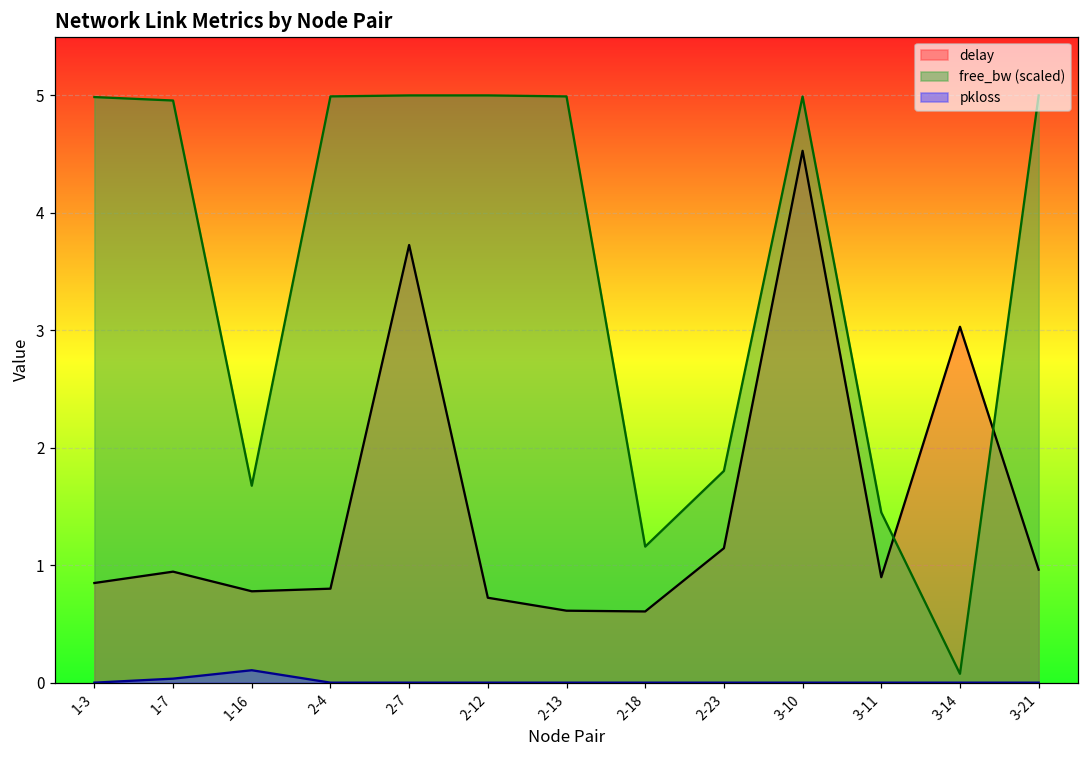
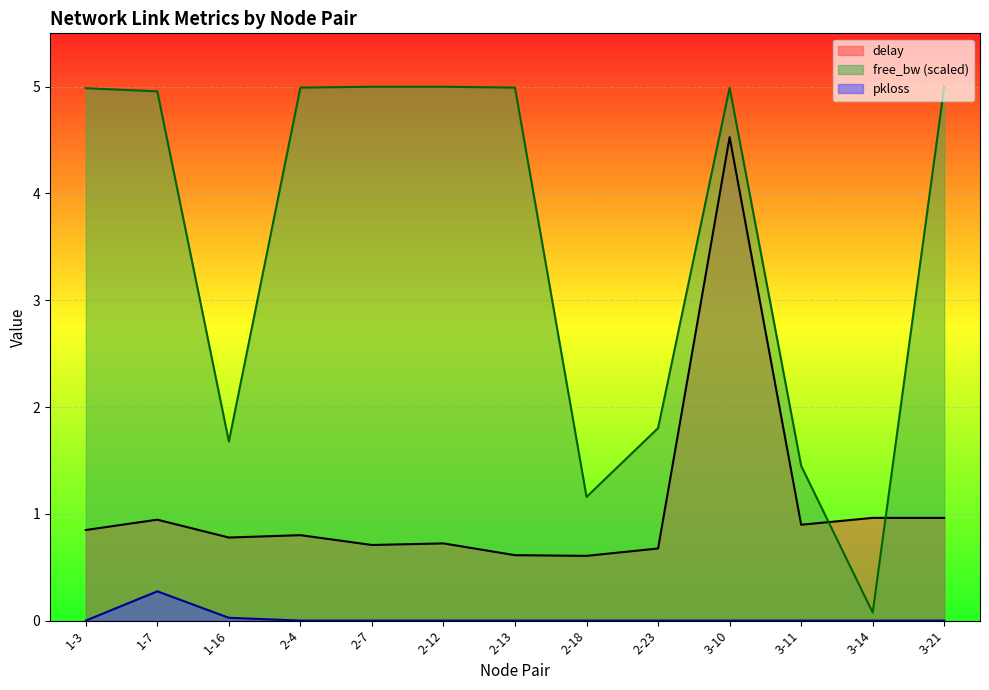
  {
    "delay": {
      "1-3": 0.85,
      "1-7": 0.94,
      "1-16": 0.78,
      "2-4": 0.80,
-     "2-7": 3.73,
+     "2-7": 0.71,
      "2-12": 0.72,
      "2-13": 0.61,
      "2-18": 0.61,
-     "2-23": 1.14,
+     "2-23": 0.68,
      "3-10": 4.53,
      "3-11": 0.90,
-     "3-14": 3.03,
+     "3-14": 0.96,
      "3-21": 0.96
    },
    "free_bw (scaled)": {
      "1-3": 4.99,
      "1-7": 4.96,
      "1-16": 1.68,
      "2-4": 4.99,
      "2-7": 5.00,
      "2-12": 5.00,
      "2-13": 4.99,
      "2-18": 1.16,
      "2-23": 1.80,
      "3-10": 4.99,
      "3-11": 1.45,
      "3-14": 0.08
    },
    "pkloss": {
      "1-3": 0.00,
-     "1-7": 0.03,
-     "1-16": 0.11,
+     "1-7": 0.27,
+     "1-16": 0.03,
      "2-4": 0.00,
      "2-7": 0.00,
      "2-12": 0.00,
      "2-13": 0.00,
      "2-18": 0.00,
      "2-23": 0.00,
      "3-10": 0.00,
      "3-11": 0.00,
      "3-14": 0.00,
      "3-21": 0.00
    }
  }
